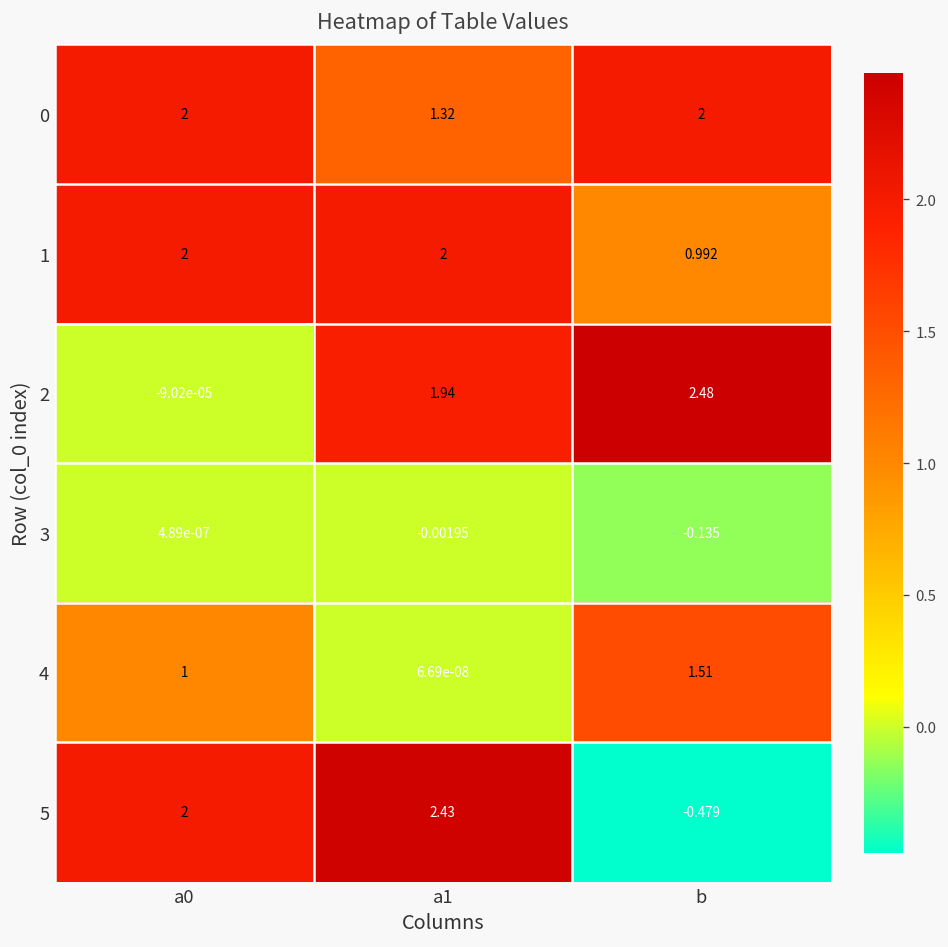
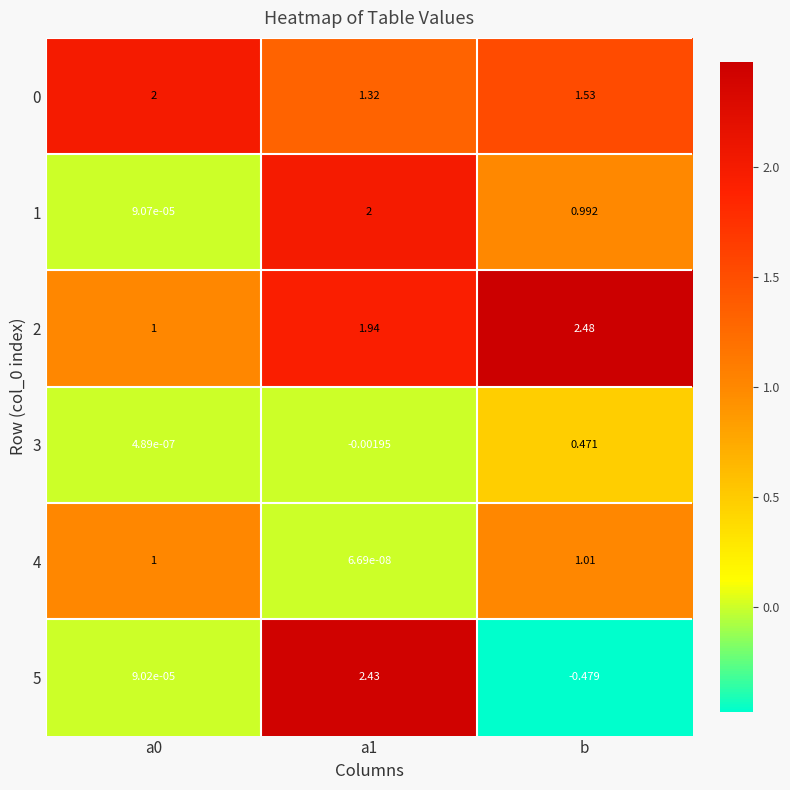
  {
    "0": {
      "a0": "2",
      "a1": "1.32",
-     "b": "2"
+     "b": "1.53"
    },
    "1": {
-     "a0": "2",
+     "a0": "9.07e-05",
      "a1": "2",
      "b": "0.992"
    },
    "2": {
-     "a0": "-9.02e-05",
+     "a0": "1",
      "a1": "1.94",
      "b": "2.48"
    },
    "3": {
      "a0": "4.89e-07",
      "a1": "-0.00195",
-     "b": "-0.135"
+     "b": "0.471"
    },
    "4": {
      "a0": "1",
      "a1": "6.69e-08",
-     "b": "1.51"
+     "b": "1.01"
    },
    "5": {
-     "a0": "2",
+     "a0": "9.02e-05",
      "a1": "2.43",
      "b": "-0.479"
    }
  }
